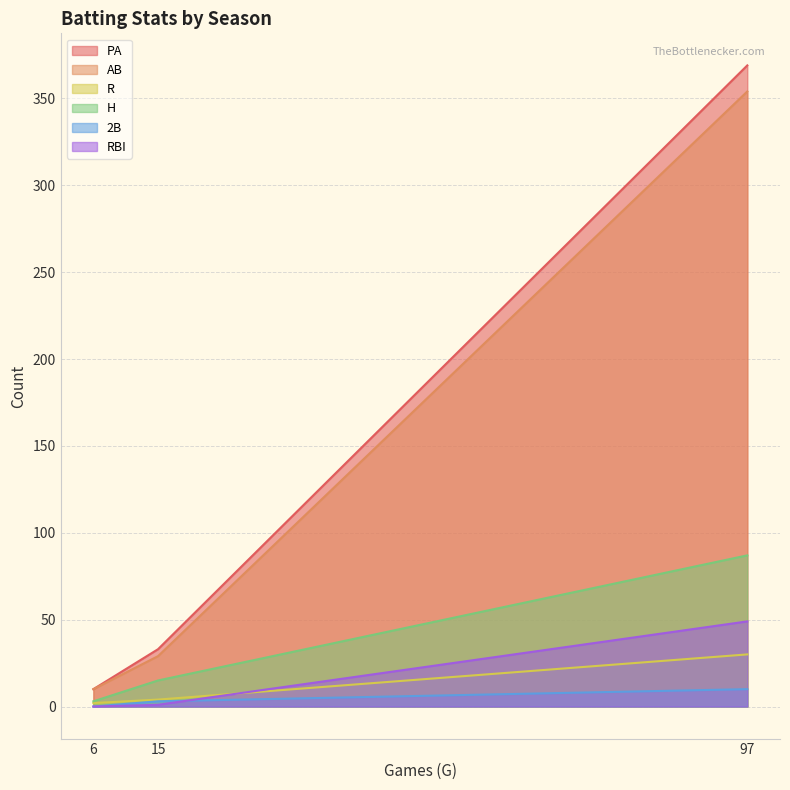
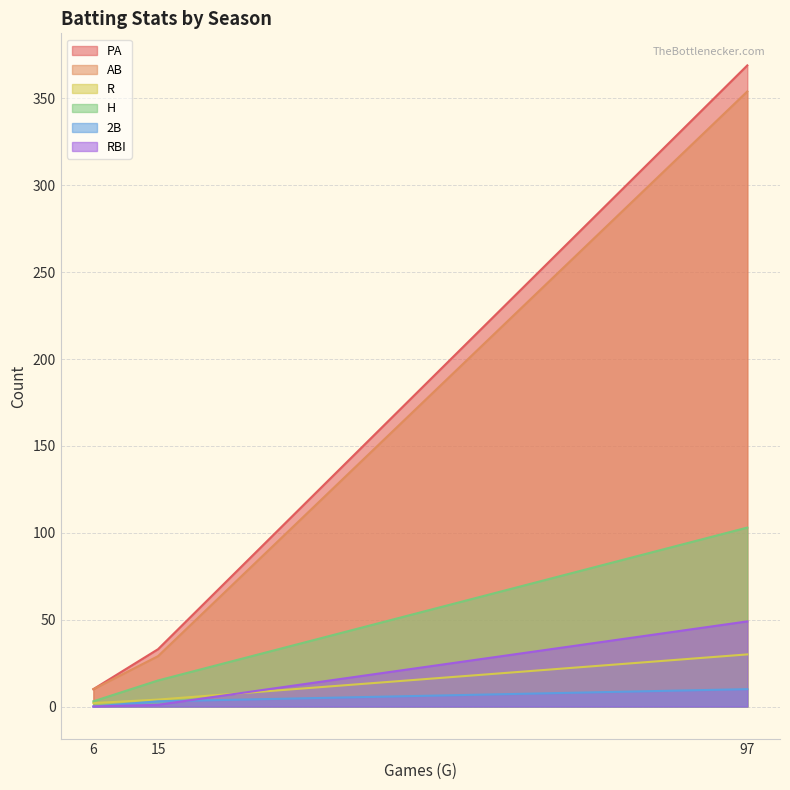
  {
    "H": {
      "15": 15,
-     "97": 87
+     "97": 103
    },
    "2B": {
      "97": 10
    },
    "RBI": {
      "15": 1,
      "97": 49
    }
  }
